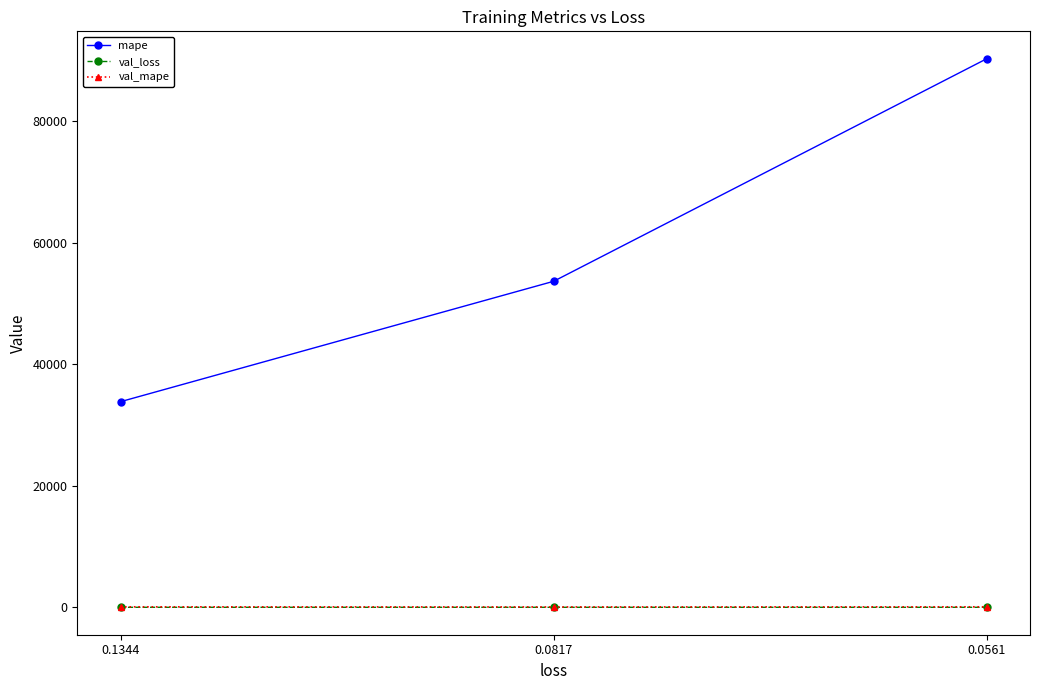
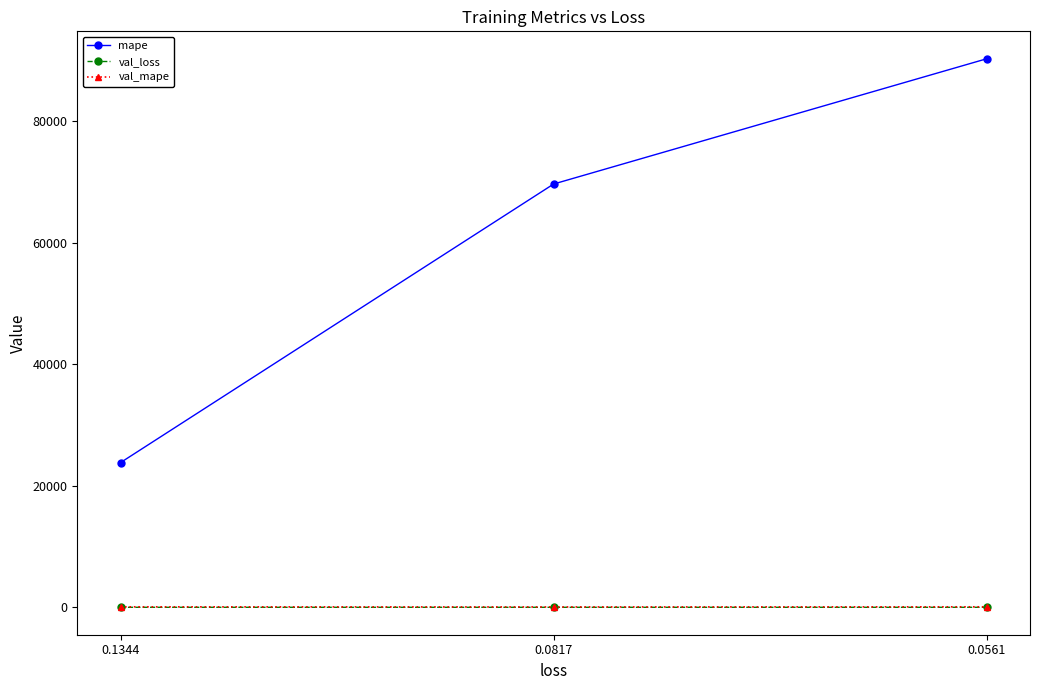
  {
    "mape": {
-     "0.1344": 34000,
-     "0.0817": 54000,
+     "0.1344": 24000,
+     "0.0817": 70000,
      "0.0561": 90000
    },
    "val_mape": {
      "0.1344": 0,
      "0.0817": 0,
      "0.0561": 0
    }
  }
